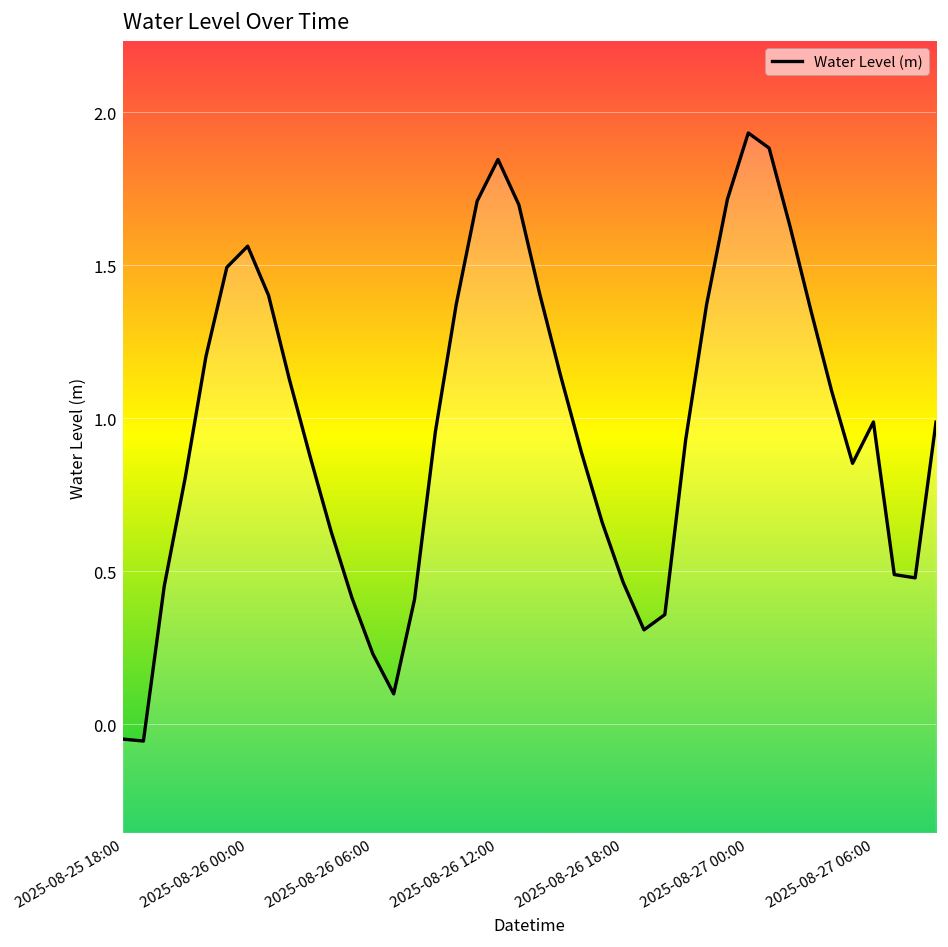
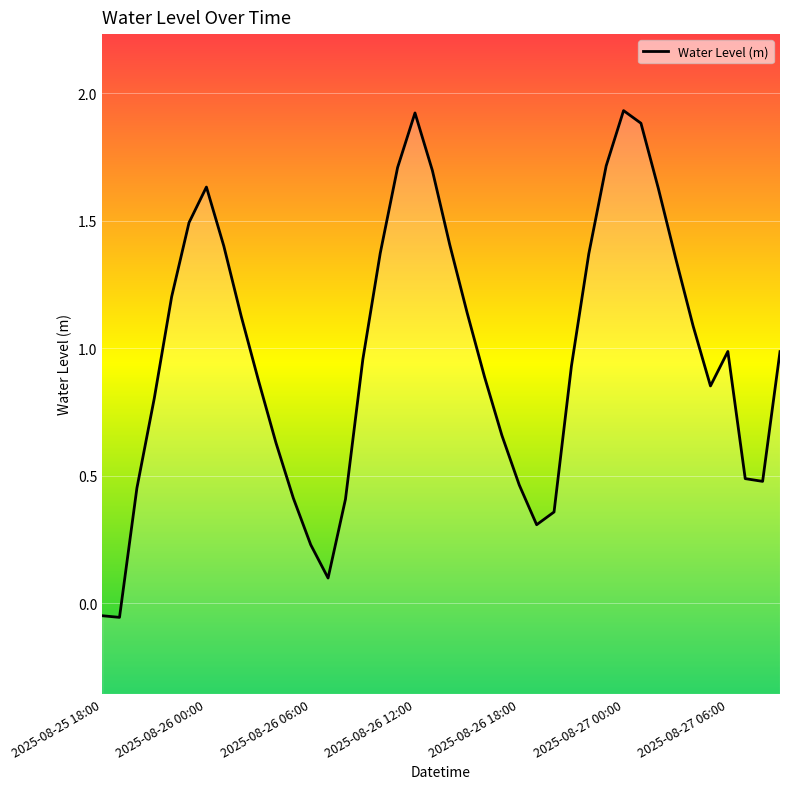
  {
    "2025-08-25 18:00": -0.05,
-   "2025-08-26 00:00": 1.56,
+   "2025-08-26 00:00": 1.63,
    "2025-08-26 06:00": 0.23,
-   "2025-08-26 12:00": 1.85,
+   "2025-08-26 12:00": 1.92,
    "2025-08-26 18:00": 0.46,
    "2025-08-27 00:00": 1.93,
    "2025-08-27 06:00": 0.99
  }
